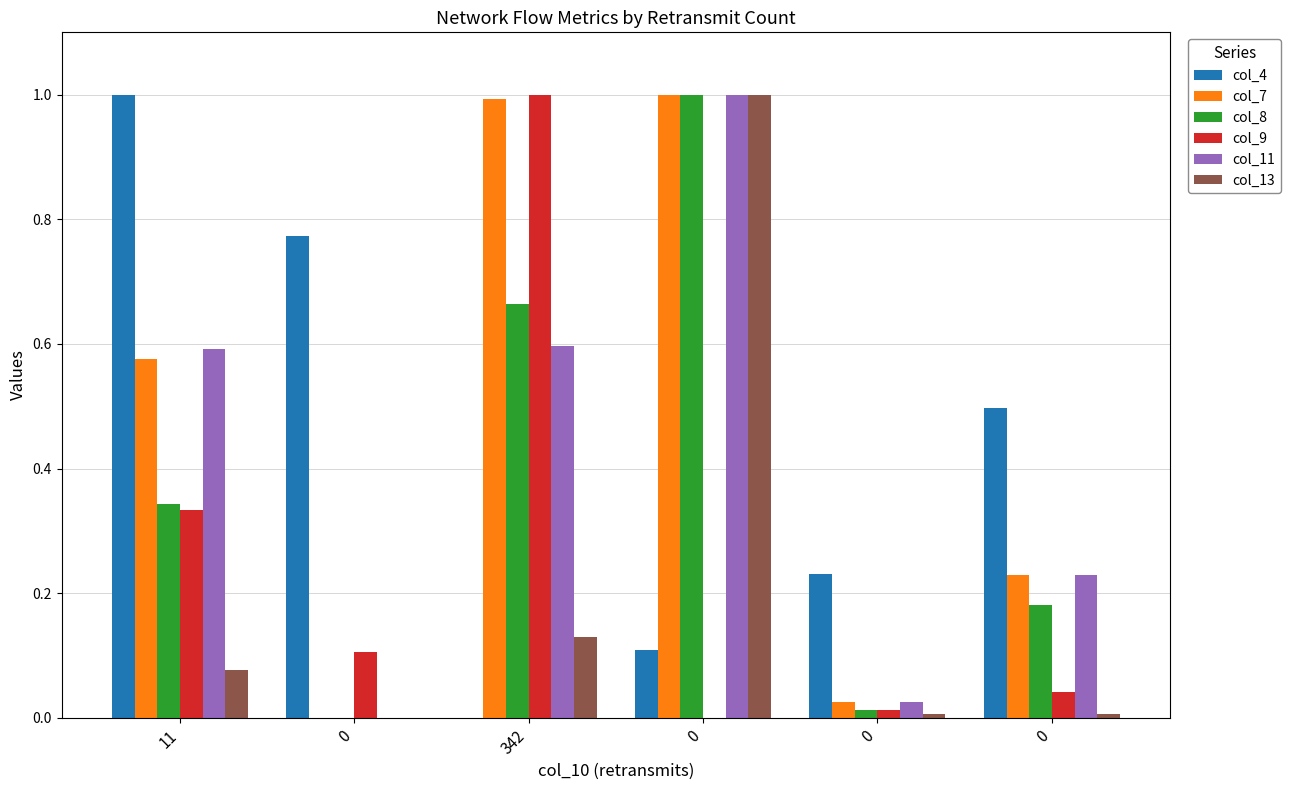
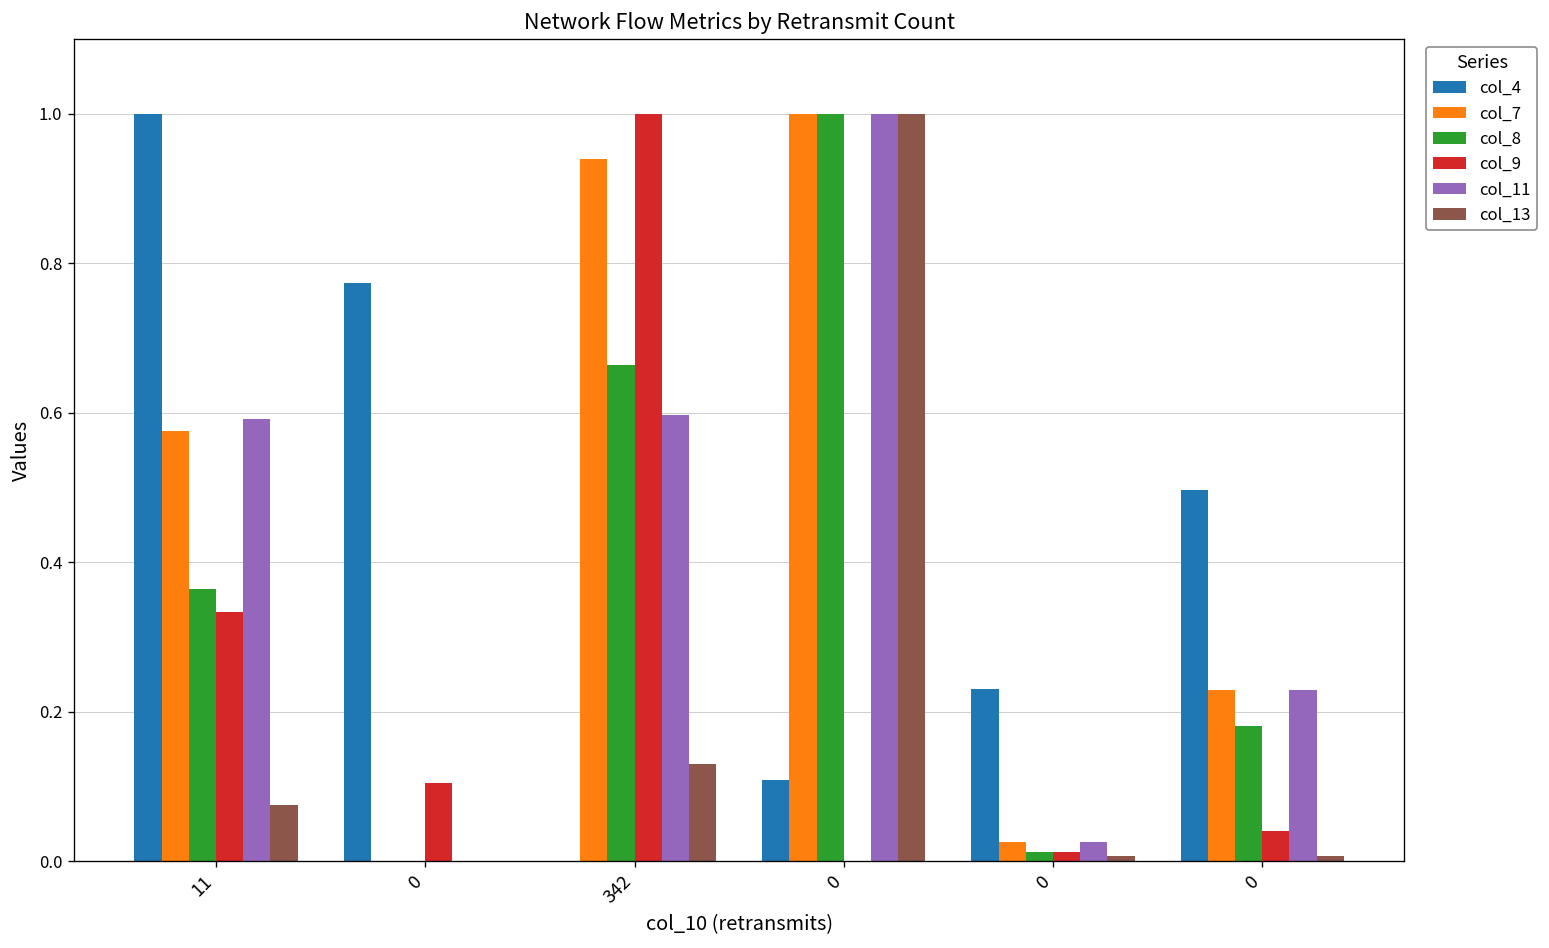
  {
    "col_4": {
      "11": 1.00,
      "342": 0.00
    },
    "col_7": {
      "11": 0.58,
-     "342": 0.99
+     "342": 0.94
    },
    "col_8": {
-     "11": 0.34,
+     "11": 0.36,
      "342": 0.66
    },
    "col_9": {
      "11": 0.33,
      "342": 1.00
    },
    "col_11": {
      "11": 0.59,
      "342": 0.60
    },
    "col_13": {
      "11": 0.08,
      "342": 0.13
    }
  }
